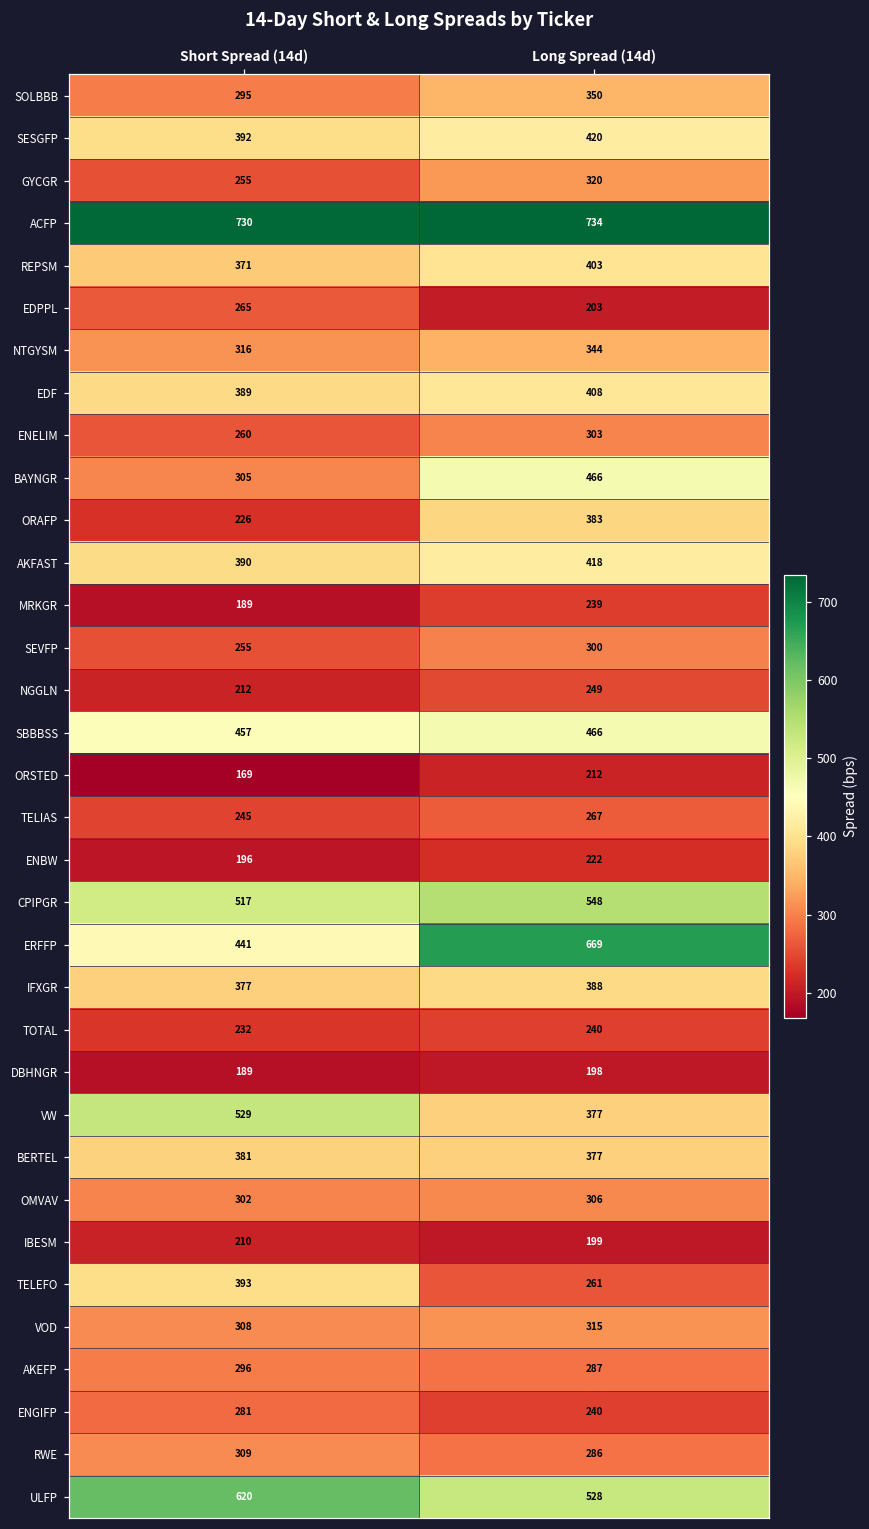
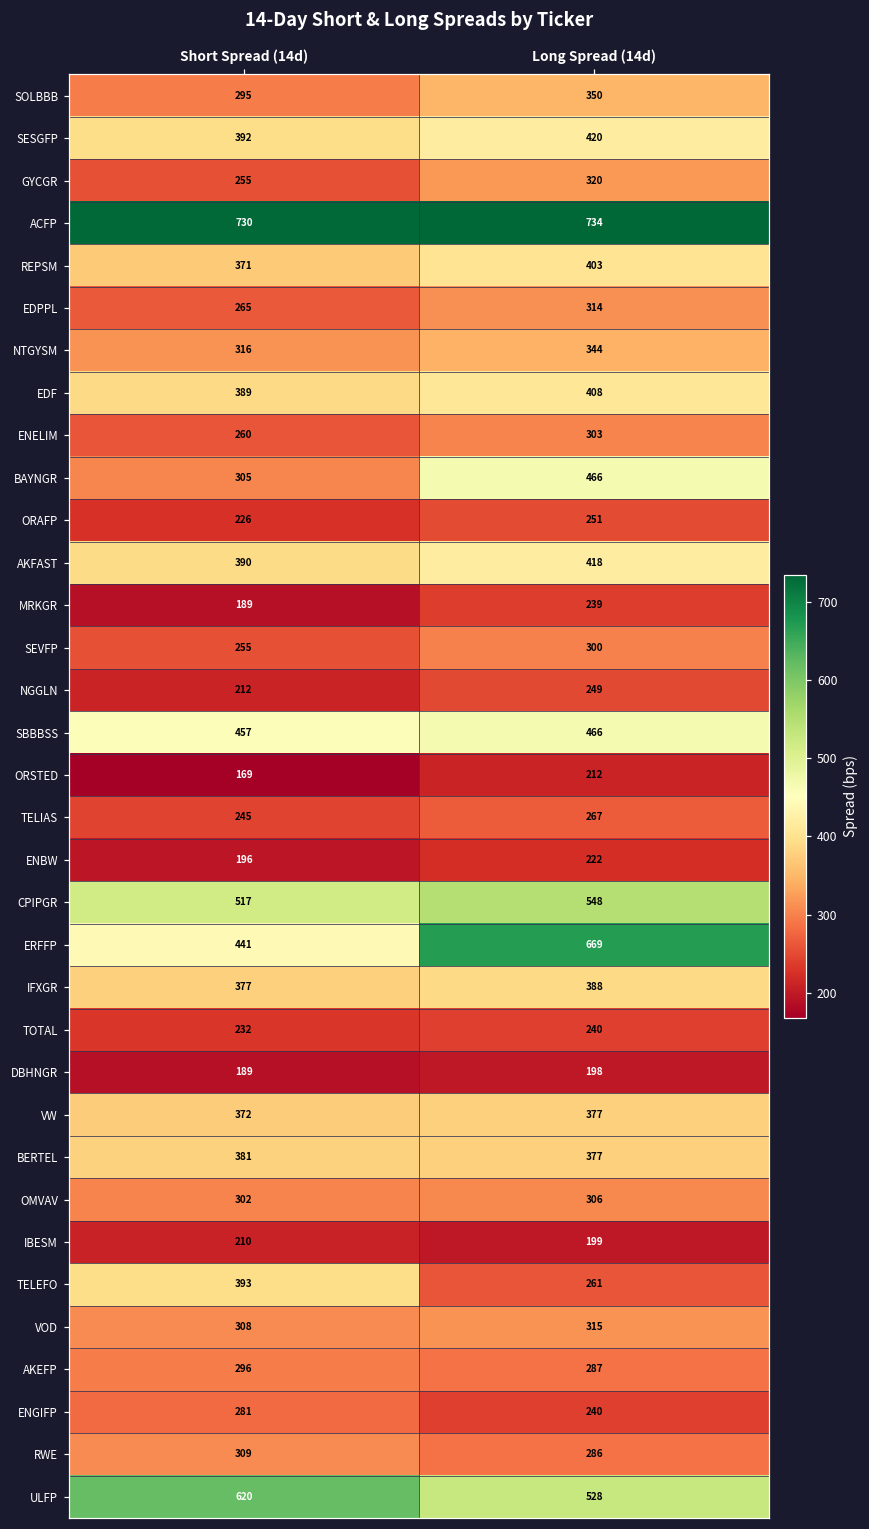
  {
    "SOLBBB": {
      "Short Spread (14d)": 295,
      "Long Spread (14d)": 350
    },
    "SESGFP": {
      "Short Spread (14d)": 392,
      "Long Spread (14d)": 420
    },
    "GYCGR": {
      "Short Spread (14d)": 255,
      "Long Spread (14d)": 320
    },
    "ACFP": {
      "Short Spread (14d)": 730,
      "Long Spread (14d)": 734
    },
    "REPSM": {
      "Short Spread (14d)": 371,
      "Long Spread (14d)": 403
    },
    "EDPPL": {
      "Short Spread (14d)": 265,
-     "Long Spread (14d)": 203
+     "Long Spread (14d)": 314
    },
    "NTGYSM": {
      "Short Spread (14d)": 316,
      "Long Spread (14d)": 344
    },
    "EDF": {
      "Short Spread (14d)": 389,
      "Long Spread (14d)": 408
    },
    "ENELIM": {
      "Short Spread (14d)": 260,
      "Long Spread (14d)": 303
    },
    "BAYNGR": {
      "Short Spread (14d)": 305,
      "Long Spread (14d)": 466
    },
    "ORAFP": {
      "Short Spread (14d)": 226,
-     "Long Spread (14d)": 383
+     "Long Spread (14d)": 251
    },
    "AKFAST": {
      "Short Spread (14d)": 390,
      "Long Spread (14d)": 418
    },
    "MRKGR": {
      "Short Spread (14d)": 189,
      "Long Spread (14d)": 239
    },
    "SEVFP": {
      "Short Spread (14d)": 255,
      "Long Spread (14d)": 300
    },
    "NGGLN": {
      "Short Spread (14d)": 212,
      "Long Spread (14d)": 249
    },
    "SBBBSS": {
      "Short Spread (14d)": 457,
      "Long Spread (14d)": 466
    },
    "ORSTED": {
      "Short Spread (14d)": 169,
      "Long Spread (14d)": 212
    },
    "TELIAS": {
      "Short Spread (14d)": 245,
      "Long Spread (14d)": 267
    },
    "ENBW": {
      "Short Spread (14d)": 196,
      "Long Spread (14d)": 222
    },
    "CPIPGR": {
      "Short Spread (14d)": 517,
      "Long Spread (14d)": 548
    },
    "ERFFP": {
      "Short Spread (14d)": 441,
      "Long Spread (14d)": 669
    },
    "IFXGR": {
      "Short Spread (14d)": 377,
      "Long Spread (14d)": 388
    },
    "TOTAL": {
      "Short Spread (14d)": 232,
      "Long Spread (14d)": 240
    },
    "DBHNGR": {
      "Short Spread (14d)": 189,
      "Long Spread (14d)": 198
    },
    "VW": {
-     "Short Spread (14d)": 529,
+     "Short Spread (14d)": 372,
      "Long Spread (14d)": 377
    },
    "BERTEL": {
      "Short Spread (14d)": 381,
      "Long Spread (14d)": 377
    },
    "OMVAV": {
      "Short Spread (14d)": 302,
      "Long Spread (14d)": 306
    },
    "IBESM": {
      "Short Spread (14d)": 210,
      "Long Spread (14d)": 199
    },
    "TELEFO": {
      "Short Spread (14d)": 393,
      "Long Spread (14d)": 261
    },
    "VOD": {
      "Short Spread (14d)": 308,
      "Long Spread (14d)": 315
    },
    "AKEFP": {
      "Short Spread (14d)": 296,
      "Long Spread (14d)": 287
    },
    "ENGIFP": {
      "Short Spread (14d)": 281,
      "Long Spread (14d)": 240
    },
    "RWE": {
      "Short Spread (14d)": 309,
      "Long Spread (14d)": 286
    },
    "ULFP": {
      "Short Spread (14d)": 620,
      "Long Spread (14d)": 528
    }
  }
